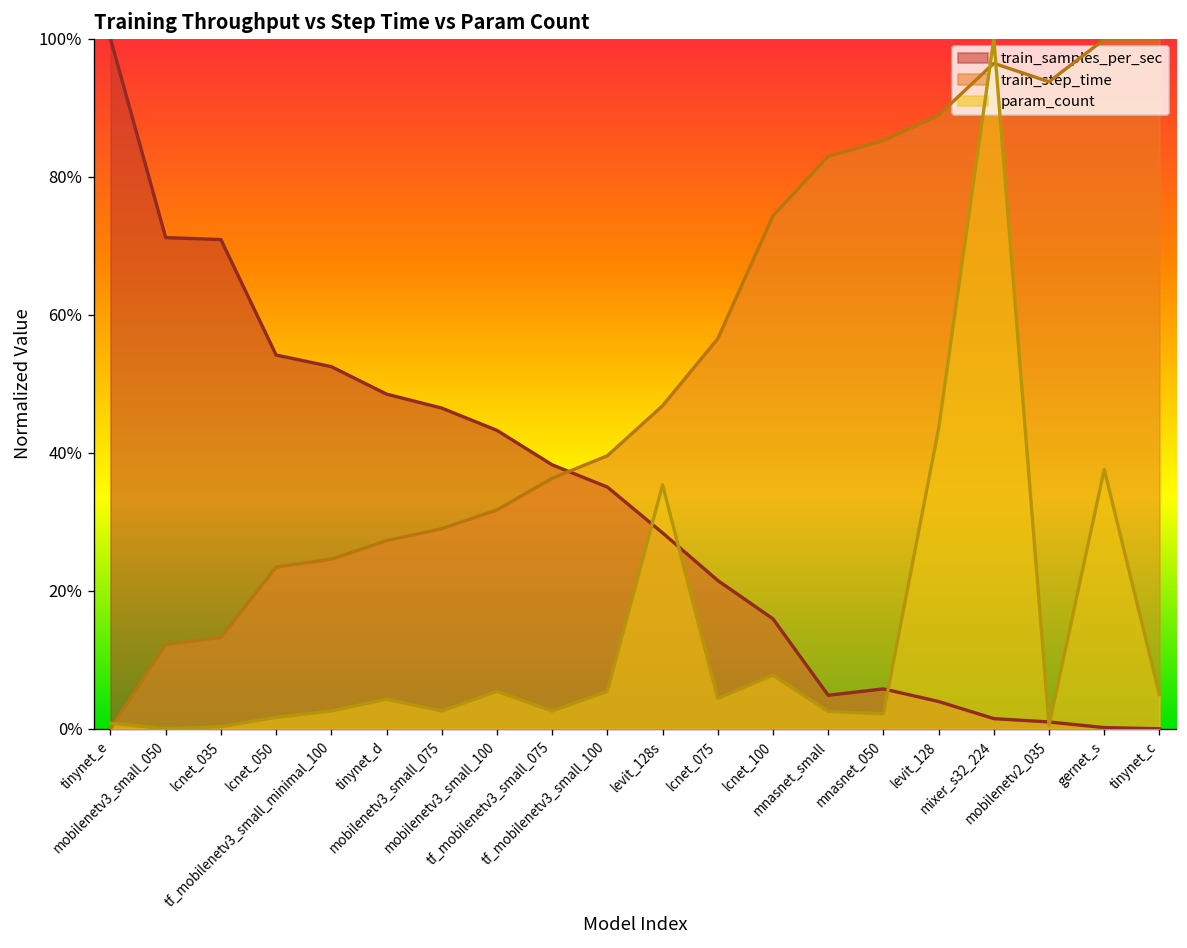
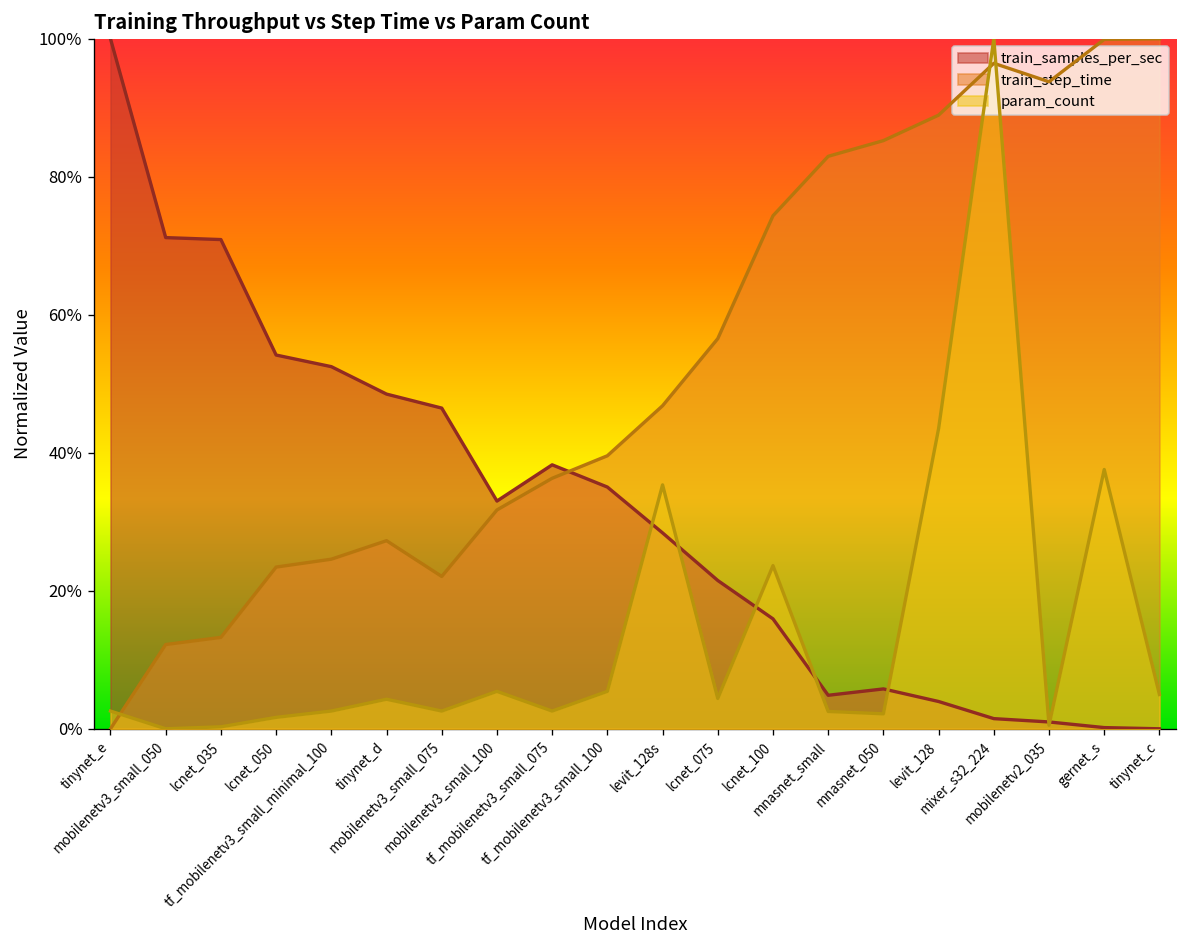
  {
    "train_samples_per_sec": {
      "tinynet_e": "100%",
      "mobilenetv3_small_050": "71%",
      "lcnet_035": "71%",
      "lcnet_050": "54%",
      "tf_mobilenetv3_small_minimal_100": "52%",
      "tinynet_d": "49%",
      "mobilenetv3_small_075": "46%",
-     "mobilenetv3_small_100": "43%",
+     "mobilenetv3_small_100": "33%",
      "tf_mobilenetv3_small_075": "38%",
      "tf_mobilenetv3_small_100": "35%",
      "levit_128s": "28%",
      "lcnet_075": "21%",
      "lcnet_100": "16%",
      "mnasnet_small": "5%",
      "mnasnet_050": "6%",
      "levit_128": "4%",
      "mixer_s32_224": "1%",
      "mobilenetv2_035": "1%",
      "gernet_s": "0%",
      "tinynet_c": "0%"
    },
    "train_step_time": {
      "tinynet_e": "0%",
      "mobilenetv3_small_050": "12%",
      "lcnet_035": "13%",
      "lcnet_050": "23%",
      "tf_mobilenetv3_small_minimal_100": "25%",
      "tinynet_d": "27%",
-     "mobilenetv3_small_075": "29%",
+     "mobilenetv3_small_075": "22%",
      "mobilenetv3_small_100": "32%",
      "tf_mobilenetv3_small_075": "36%",
      "tf_mobilenetv3_small_100": "40%",
      "levit_128s": "47%",
      "lcnet_075": "57%",
      "lcnet_100": "74%",
      "mnasnet_small": "83%",
      "mnasnet_050": "85%",
      "levit_128": "89%",
      "gernet_s": "100%",
      "tinynet_c": "100%"
    },
    "param_count": {
-     "tinynet_e": "1%",
+     "tinynet_e": "3%",
      "mobilenetv3_small_050": "0%",
      "lcnet_035": "0%",
      "lcnet_050": "2%",
      "tf_mobilenetv3_small_minimal_100": "3%",
      "tinynet_d": "4%",
      "mobilenetv3_small_075": "3%",
      "mobilenetv3_small_100": "5%",
      "tf_mobilenetv3_small_075": "3%",
      "tf_mobilenetv3_small_100": "5%",
      "levit_128s": "35%",
      "lcnet_075": "4%",
-     "lcnet_100": "8%",
+     "lcnet_100": "24%",
      "mnasnet_small": "3%",
      "mnasnet_050": "2%",
      "levit_128": "44%",
      "mixer_s32_224": "100%",
      "mobilenetv2_035": "1%",
      "gernet_s": "38%",
      "tinynet_c": "5%"
    }
  }
